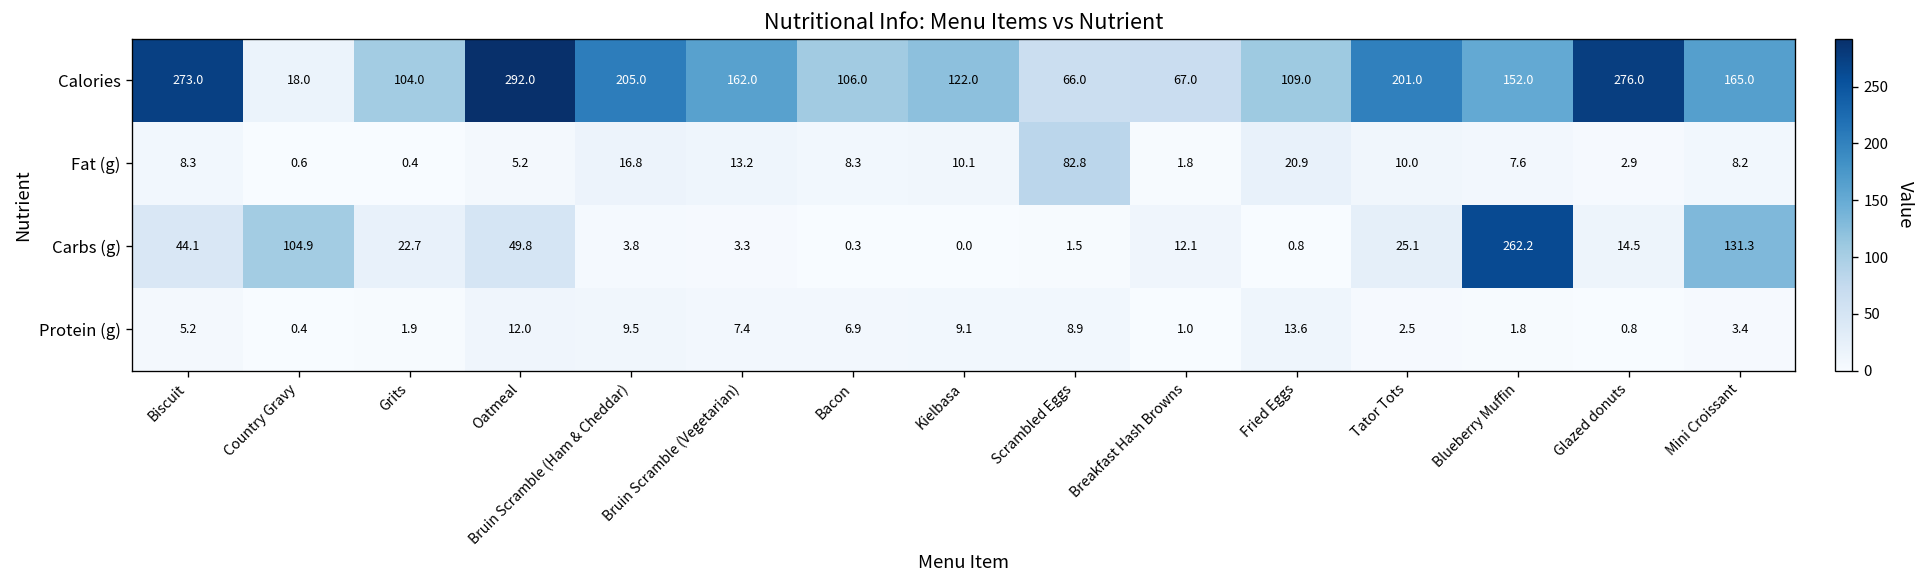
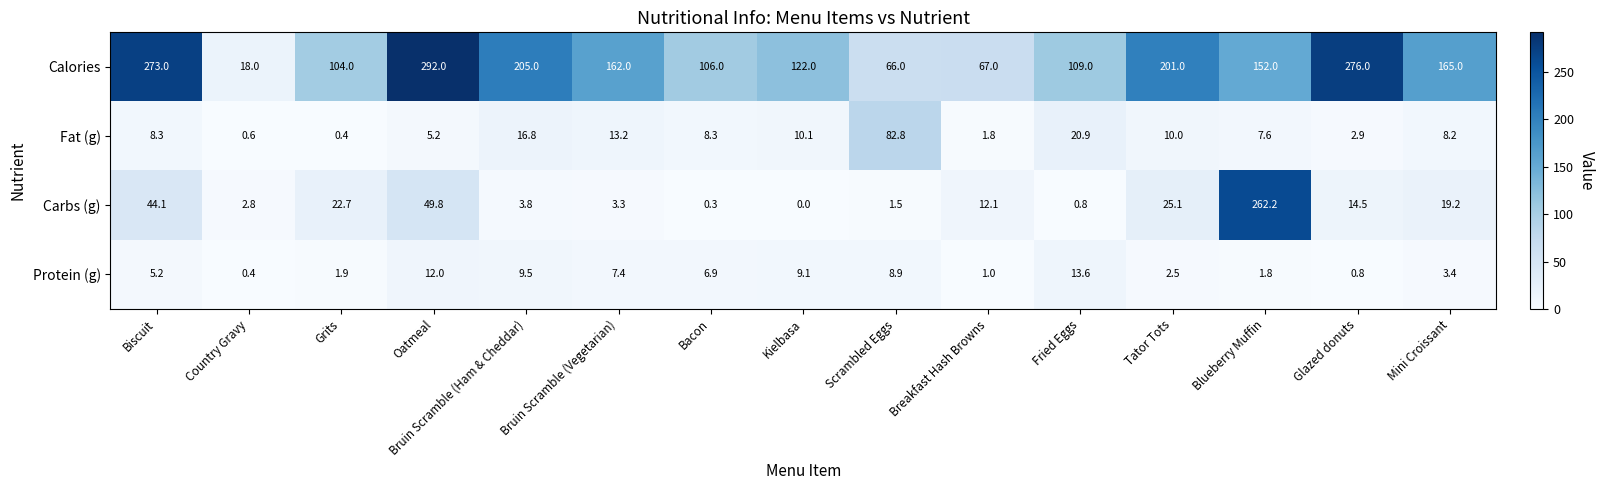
  {
    "Calories": {
      "Biscuit": 273.0,
      "Country Gravy": 18.0,
      "Grits": 104.0,
      "Oatmeal": 292.0,
      "Bruin Scramble (Ham & Cheddar)": 205.0,
      "Bruin Scramble (Vegetarian)": 162.0,
      "Bacon": 106.0,
      "Kielbasa": 122.0,
      "Scrambled Eggs": 66.0,
      "Breakfast Hash Browns": 67.0,
      "Fried Eggs": 109.0,
      "Tator Tots": 201.0,
      "Blueberry Muffin": 152.0,
      "Glazed donuts": 276.0,
      "Mini Croissant": 165.0
    },
    "Fat (g)": {
      "Biscuit": 8.3,
      "Country Gravy": 0.6,
      "Grits": 0.4,
      "Oatmeal": 5.2,
      "Bruin Scramble (Ham & Cheddar)": 16.8,
      "Bruin Scramble (Vegetarian)": 13.2,
      "Bacon": 8.3,
      "Kielbasa": 10.1,
      "Scrambled Eggs": 82.8,
      "Breakfast Hash Browns": 1.8,
      "Fried Eggs": 20.9,
      "Tator Tots": 10.0,
      "Blueberry Muffin": 7.6,
      "Glazed donuts": 2.9,
      "Mini Croissant": 8.2
    },
    "Carbs (g)": {
      "Biscuit": 44.1,
-     "Country Gravy": 104.9,
+     "Country Gravy": 2.8,
      "Grits": 22.7,
      "Oatmeal": 49.8,
      "Bruin Scramble (Ham & Cheddar)": 3.8,
      "Bruin Scramble (Vegetarian)": 3.3,
      "Bacon": 0.3,
      "Kielbasa": 0.0,
      "Scrambled Eggs": 1.5,
      "Breakfast Hash Browns": 12.1,
      "Fried Eggs": 0.8,
      "Tator Tots": 25.1,
      "Blueberry Muffin": 262.2,
      "Glazed donuts": 14.5,
-     "Mini Croissant": 131.3
+     "Mini Croissant": 19.2
    },
    "Protein (g)": {
      "Biscuit": 5.2,
      "Country Gravy": 0.4,
      "Grits": 1.9,
      "Oatmeal": 12.0,
      "Bruin Scramble (Ham & Cheddar)": 9.5,
      "Bruin Scramble (Vegetarian)": 7.4,
      "Bacon": 6.9,
      "Kielbasa": 9.1,
      "Scrambled Eggs": 8.9,
      "Breakfast Hash Browns": 1.0,
      "Fried Eggs": 13.6,
      "Tator Tots": 2.5,
      "Blueberry Muffin": 1.8,
      "Glazed donuts": 0.8,
      "Mini Croissant": 3.4
    }
  }
